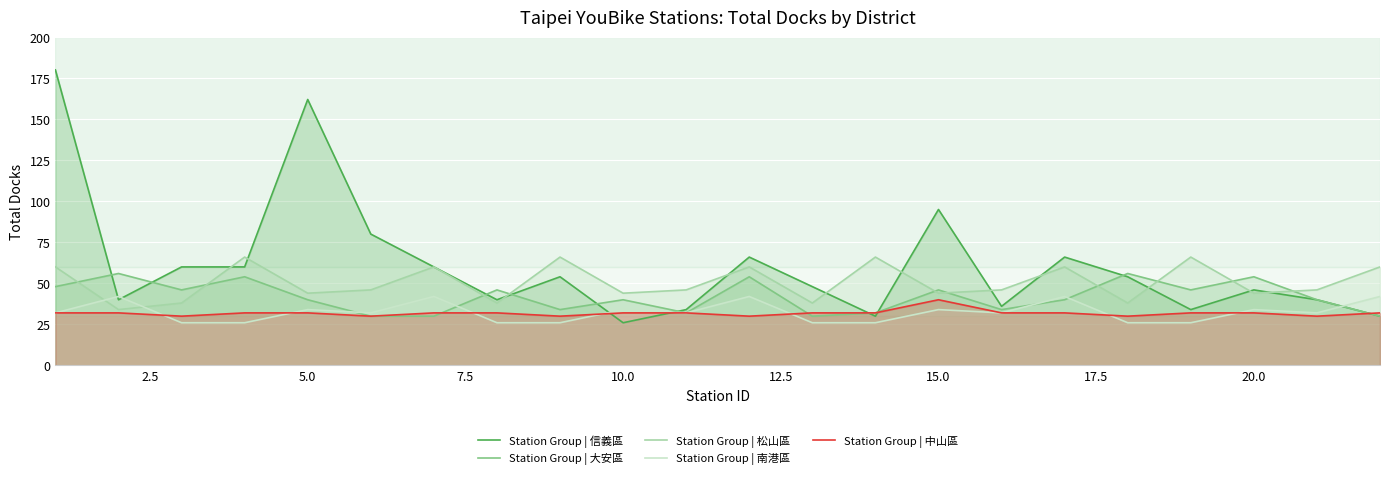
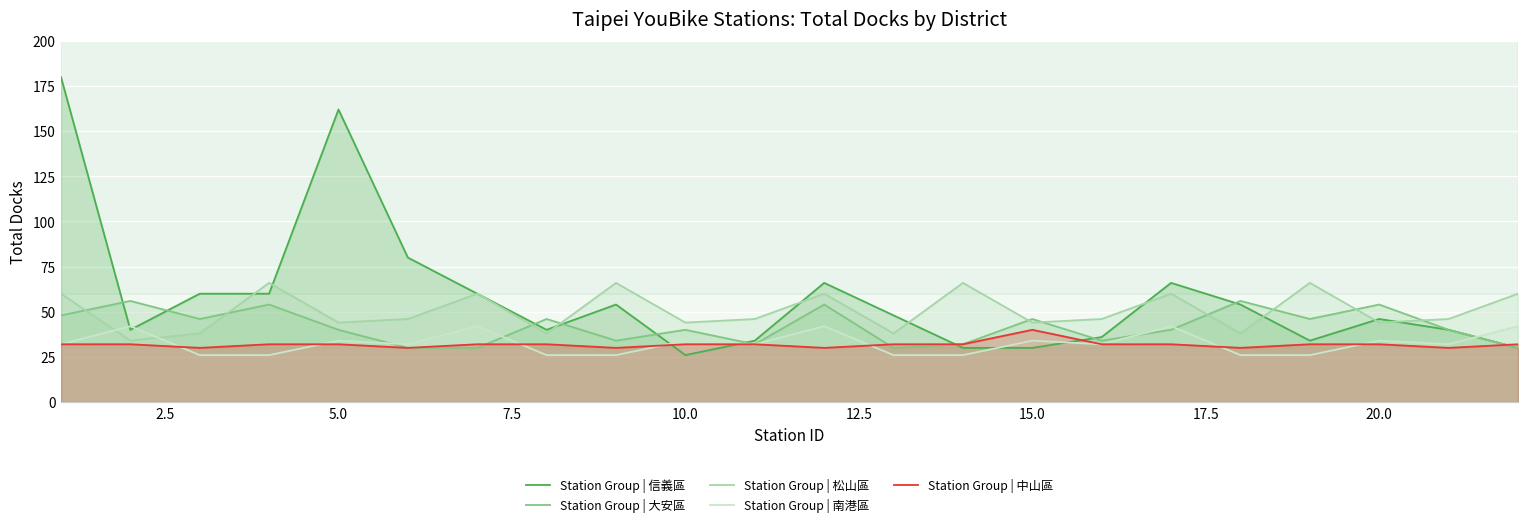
  {
    "Station Group | 信義區": {
      "5.0": 162,
      "10.0": 26,
-     "15.0": 95,
+     "15.0": 30,
      "20.0": 46
    },
    "Station Group | 中山區": {
      "5.0": 32,
      "10.0": 32,
      "15.0": 40,
      "20.0": 32
    }
  }
